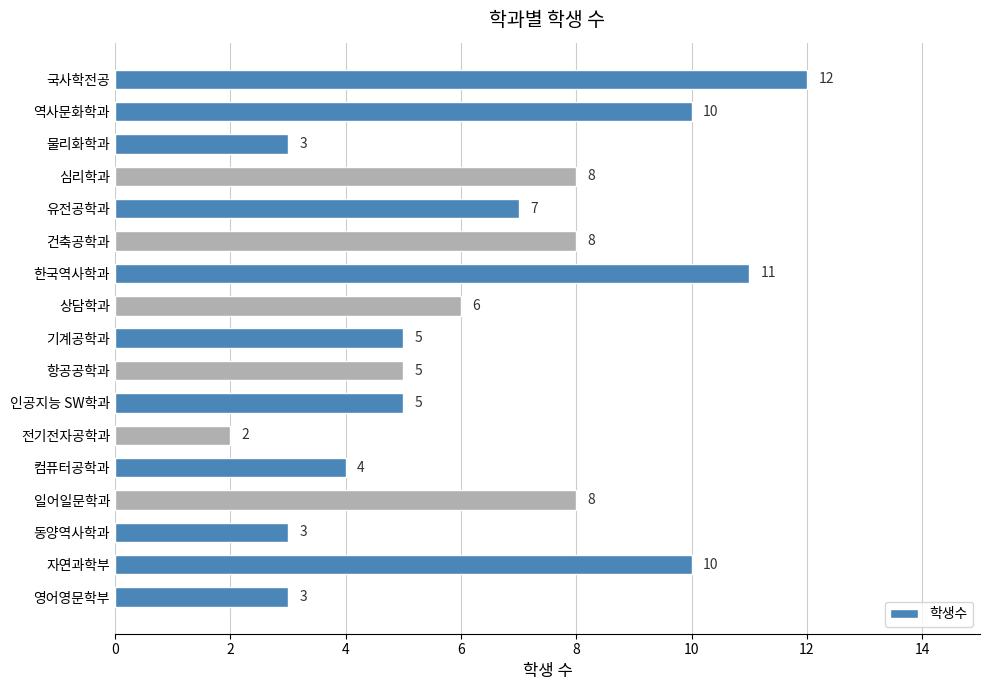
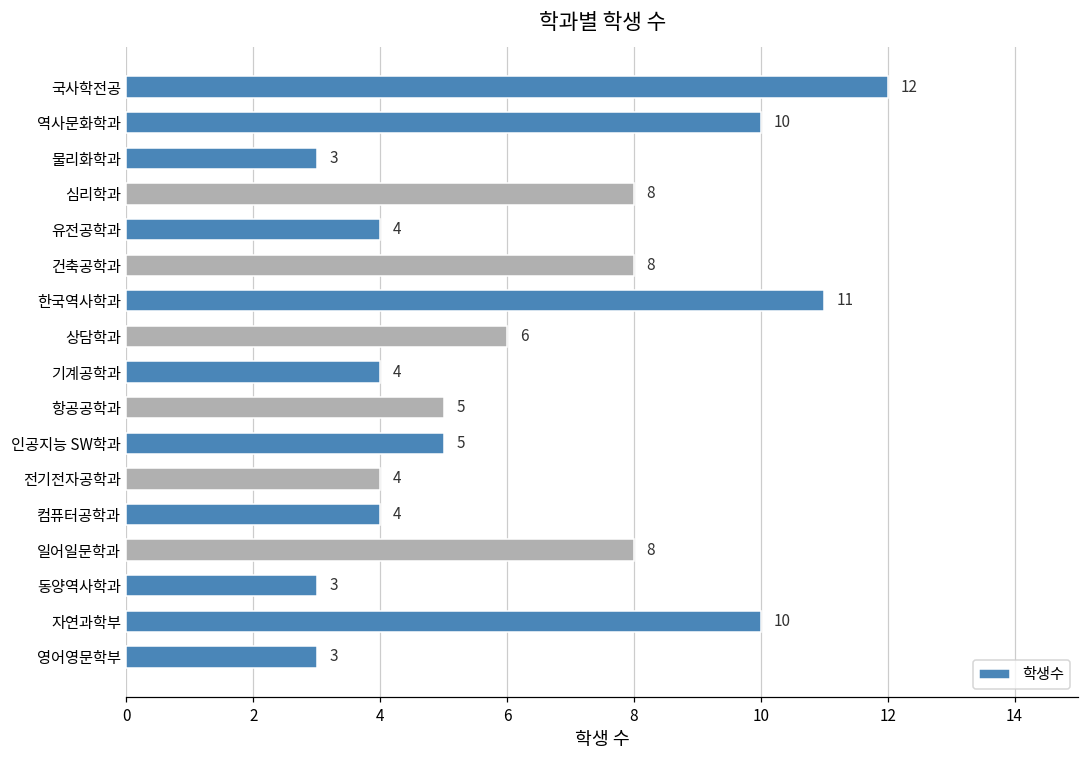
  {
    "국사학전공": 12,
    "역사문화학과": 10,
    "물리화학과": 3,
    "심리학과": 8,
-   "유전공학과": 7,
+   "유전공학과": 4,
    "건축공학과": 8,
    "한국역사학과": 11,
    "상담학과": 6,
-   "기계공학과": 5,
+   "기계공학과": 4,
    "항공공학과": 5,
    "인공지능 SW학과": 5,
-   "전기전자공학과": 2,
+   "전기전자공학과": 4,
    "컴퓨터공학과": 4,
    "일어일문학과": 8,
    "동양역사학과": 3,
    "자연과학부": 10,
    "영어영문학부": 3
  }
